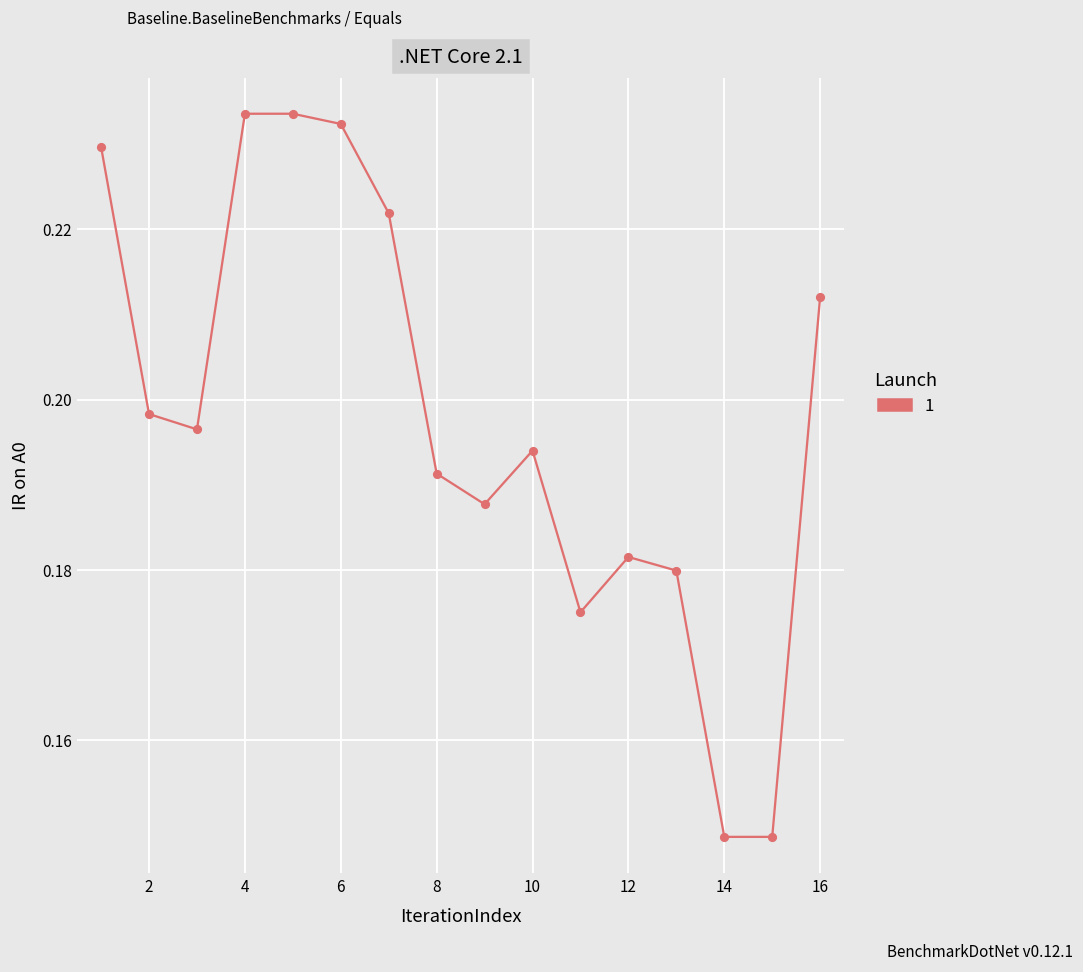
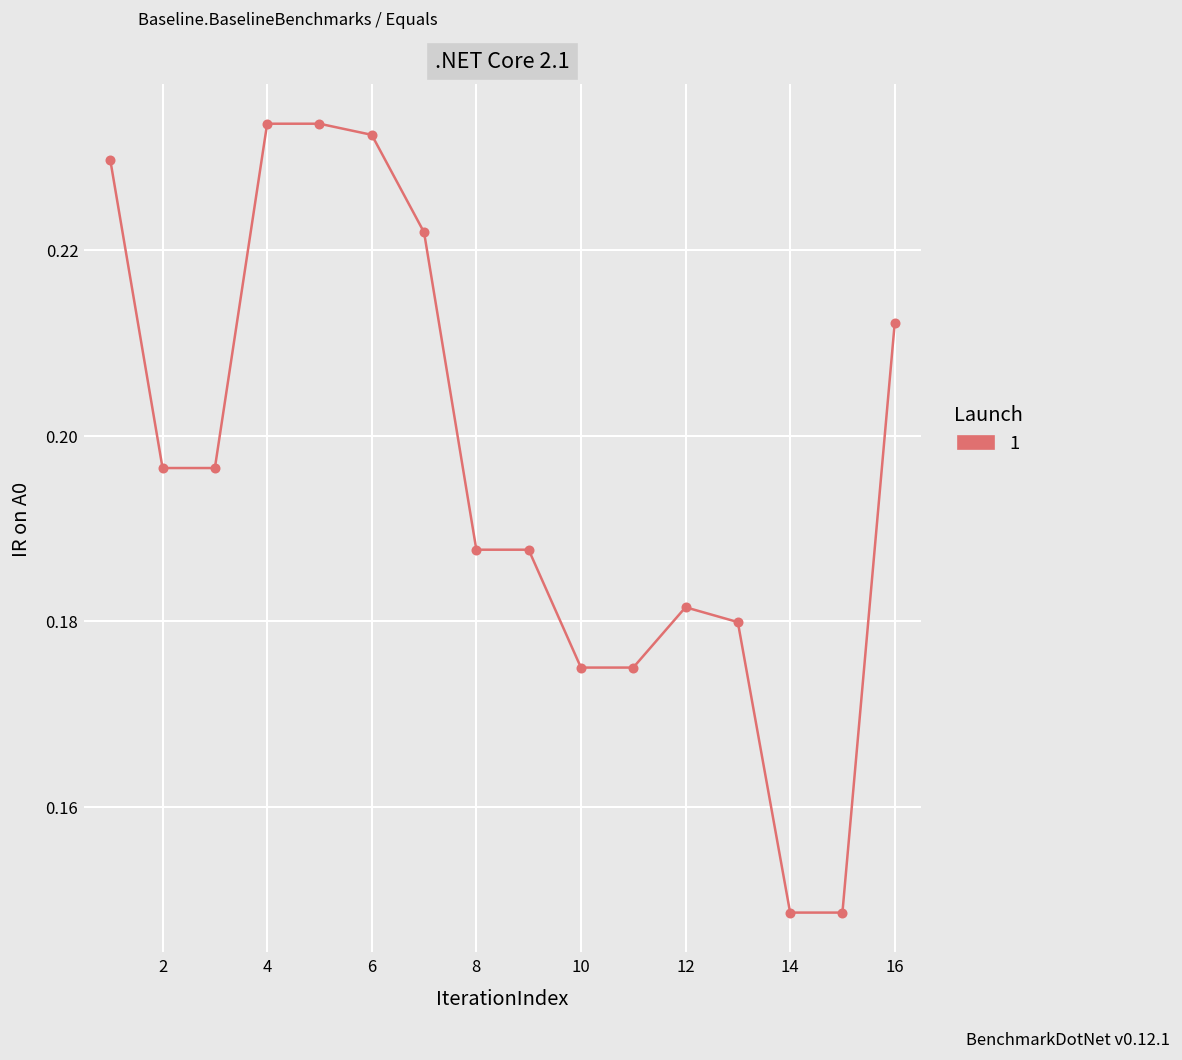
  {
-   "2": 0.198,
+   "2": 0.197,
    "4": 0.234,
    "6": 0.232,
-   "8": 0.191,
-   "10": 0.194,
+   "8": 0.188,
+   "10": 0.175,
    "12": 0.182,
    "14": 0.149,
    "16": 0.212
  }
